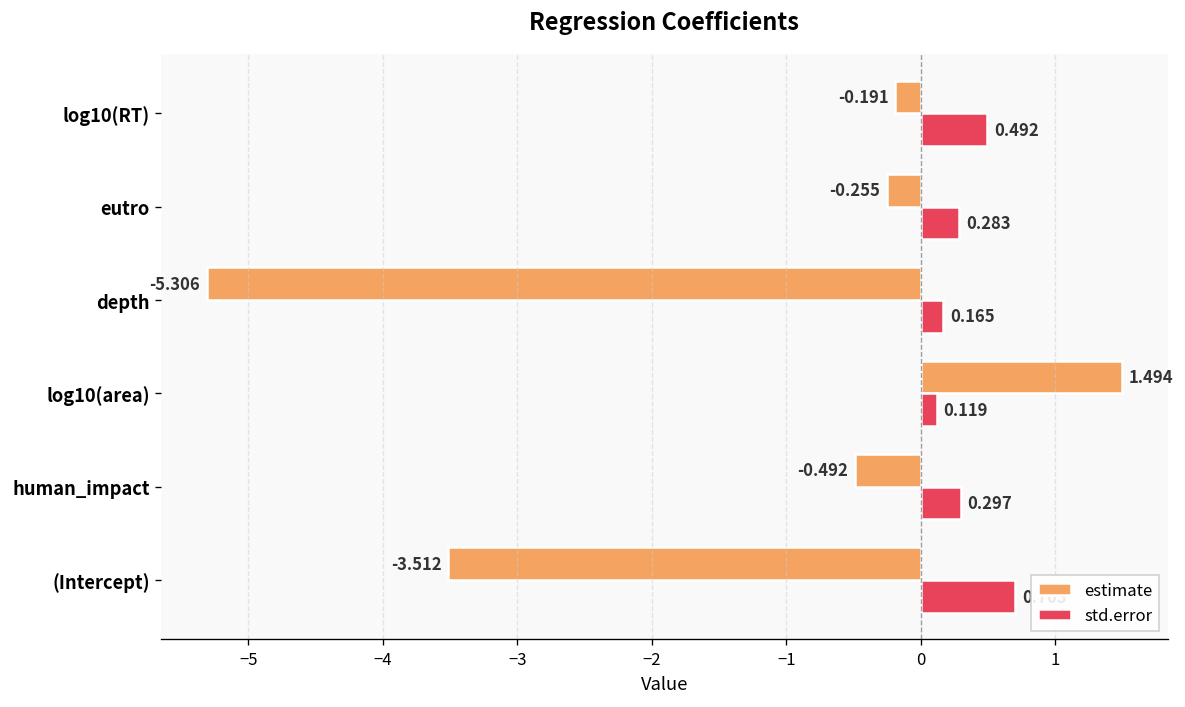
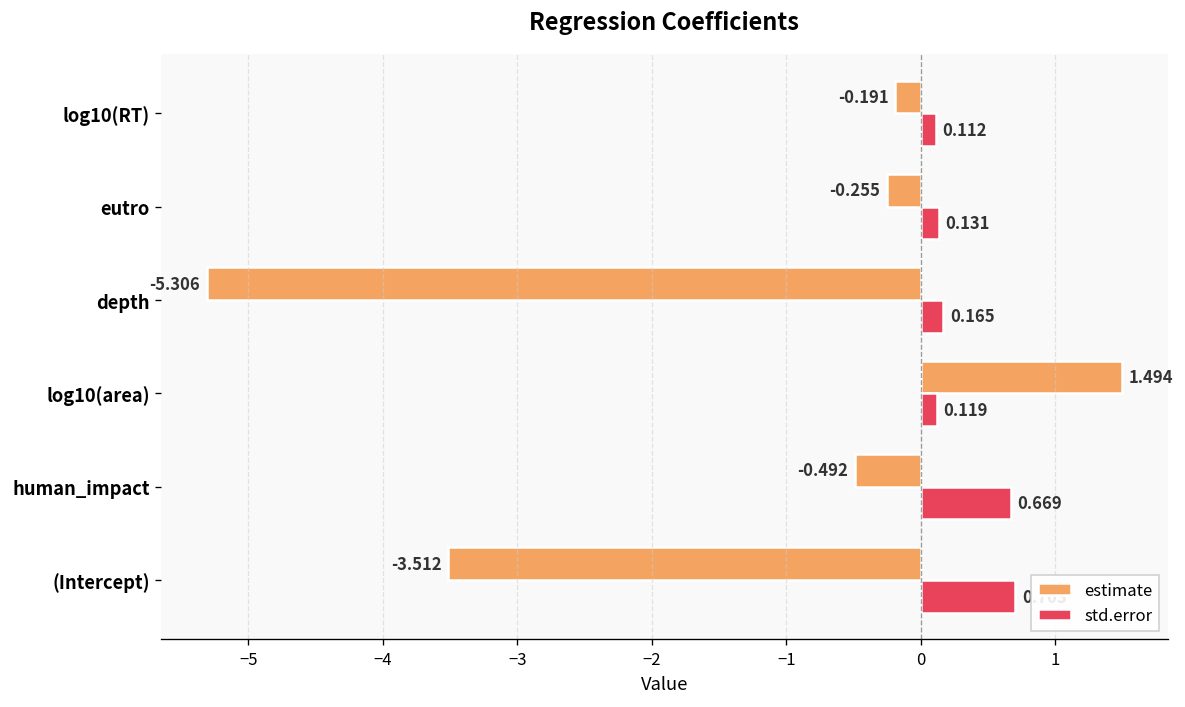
  {
    "estimate": {
      "log10(RT)": -0.191,
      "eutro": -0.255,
      "depth": -5.306,
      "log10(area)": 1.494,
      "human_impact": -0.492,
      "(Intercept)": -3.512
    },
    "std.error": {
-     "log10(RT)": 0.492,
-     "eutro": 0.283,
+     "log10(RT)": 0.112,
+     "eutro": 0.131,
      "depth": 0.165,
      "log10(area)": 0.119,
-     "human_impact": 0.297
+     "human_impact": 0.669
    }
  }
